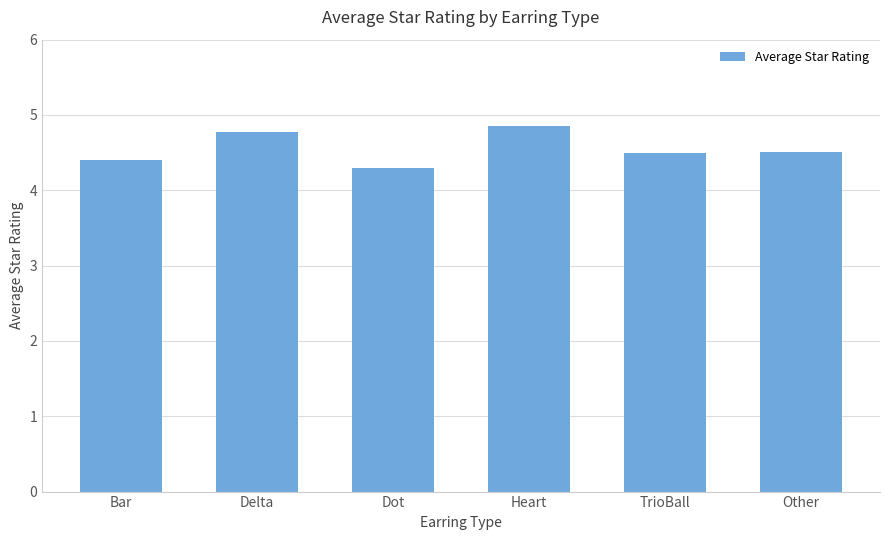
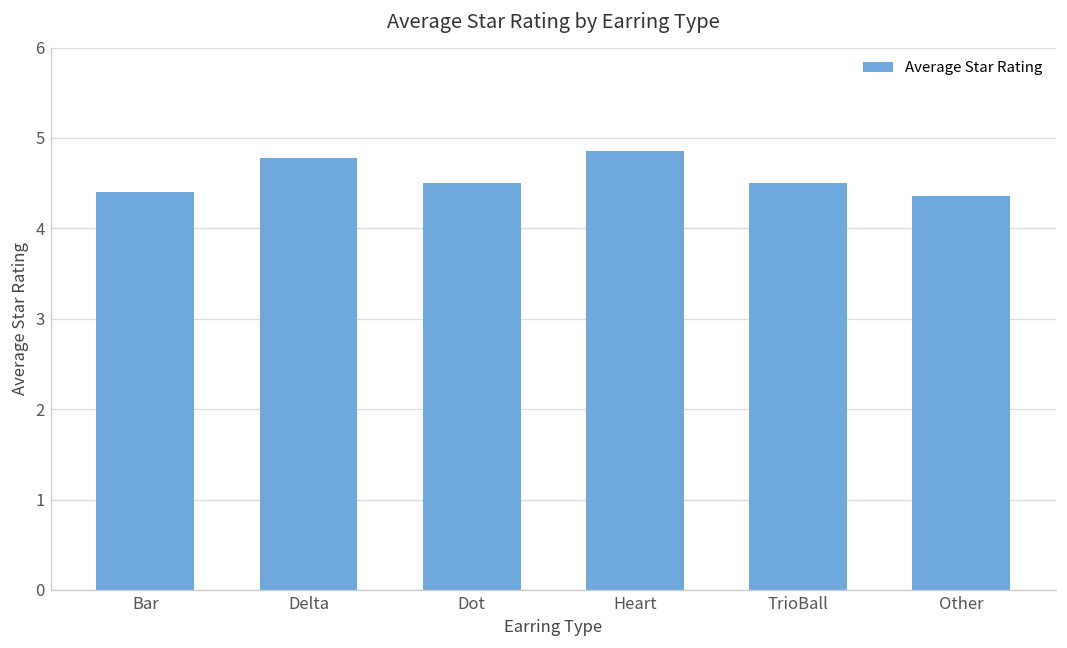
  {
    "Bar": 4.4,
    "Delta": 4.8,
-   "Dot": 4.3,
+   "Dot": 4.5,
    "Heart": 4.9,
    "TrioBall": 4.5,
-   "Other": 4.5
+   "Other": 4.4
  }
